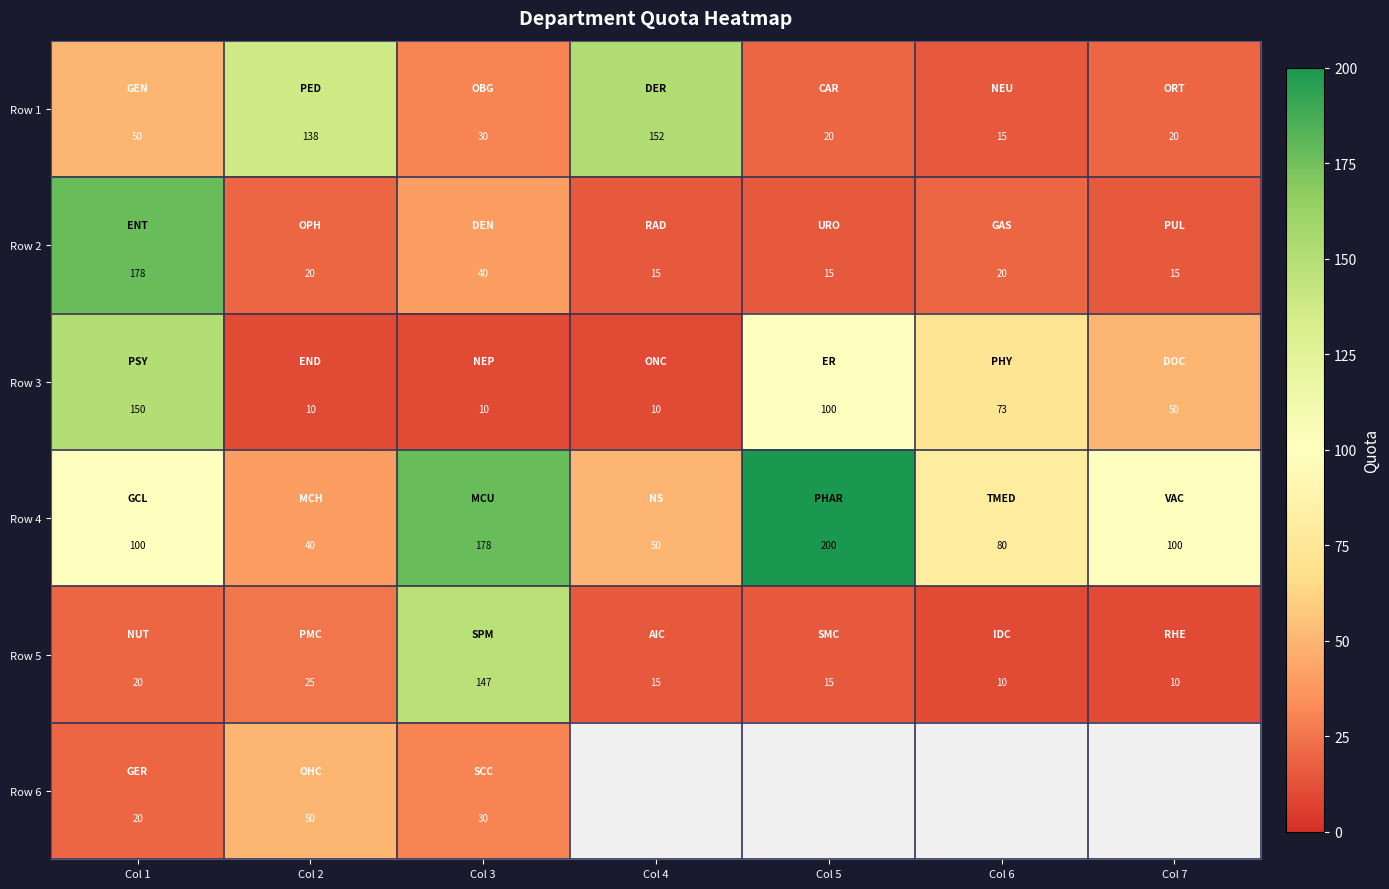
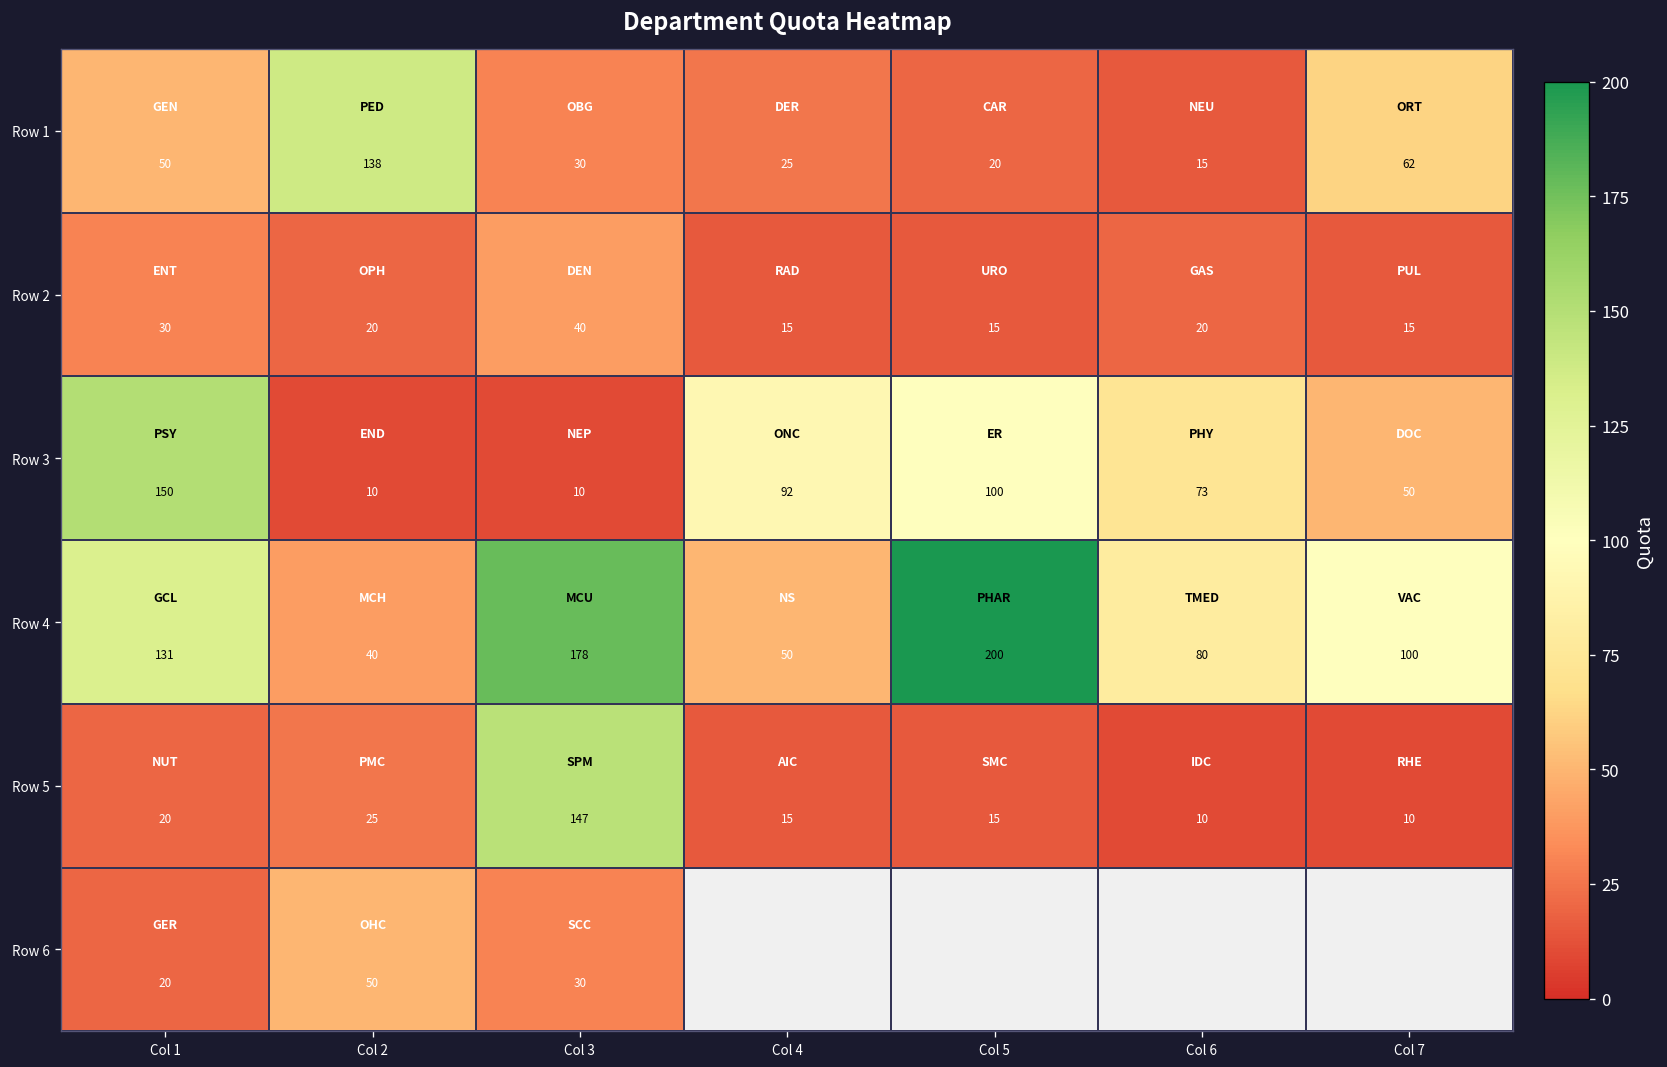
  {
    "Row 1": {
-     "Col 4": 152,
-     "Col 7": 20
+     "Col 4": 25,
+     "Col 7": 62
    },
    "Row 2": {
-     "Col 1": 178
+     "Col 1": 30
    },
    "Row 3": {
-     "Col 4": 10
+     "Col 4": 92
    },
    "Row 4": {
-     "Col 1": 100
+     "Col 1": 131
    }
  }
